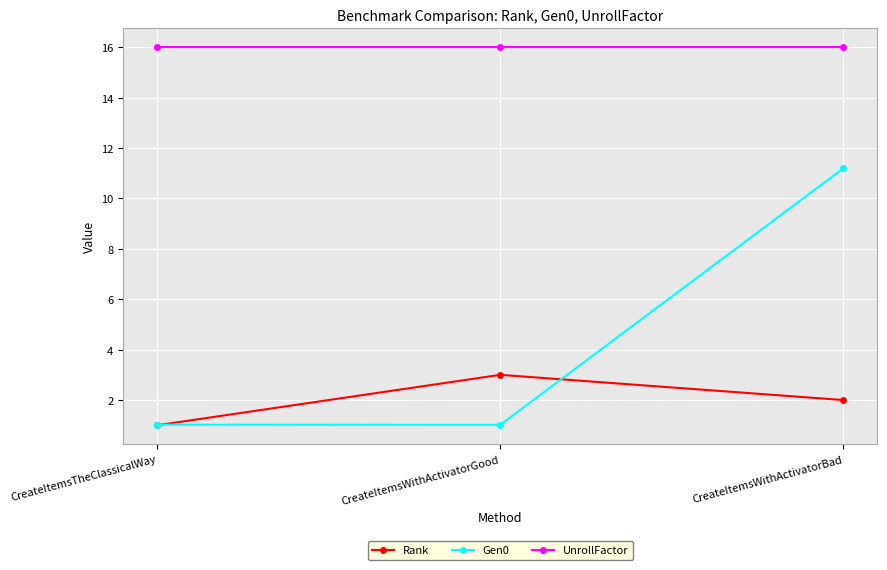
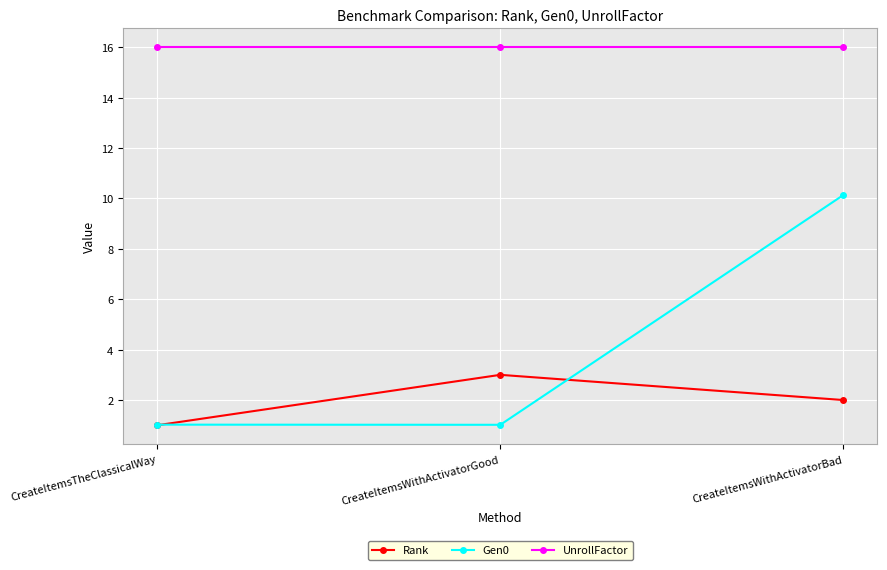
  {
    "Rank": {
      "CreateItemsWithActivatorGood": 3.0,
      "CreateItemsWithActivatorBad": 2.0
    },
    "Gen0": {
      "CreateItemsWithActivatorGood": 1.0,
-     "CreateItemsWithActivatorBad": 11.2
+     "CreateItemsWithActivatorBad": 10.1
    },
    "UnrollFactor": {
      "CreateItemsTheClassicalWay": 16.0,
      "CreateItemsWithActivatorGood": 16.0,
      "CreateItemsWithActivatorBad": 16.0
    }
  }
